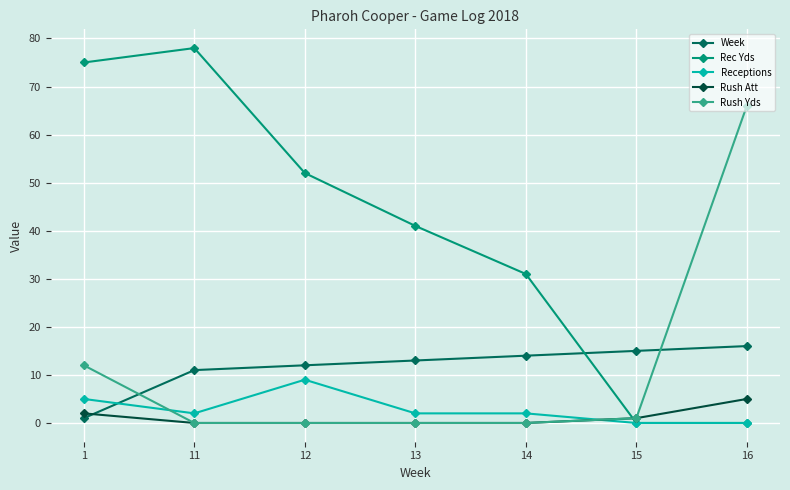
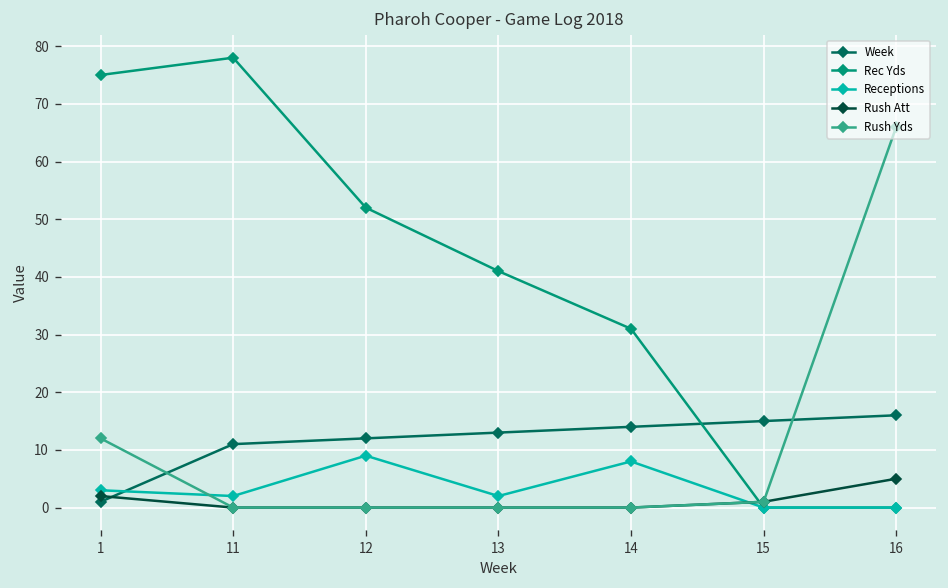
  {
    "Receptions": {
-     "1": 5,
+     "1": 3,
      "11": 2,
      "12": 9,
      "13": 2,
-     "14": 2
+     "14": 8
    }
  }
